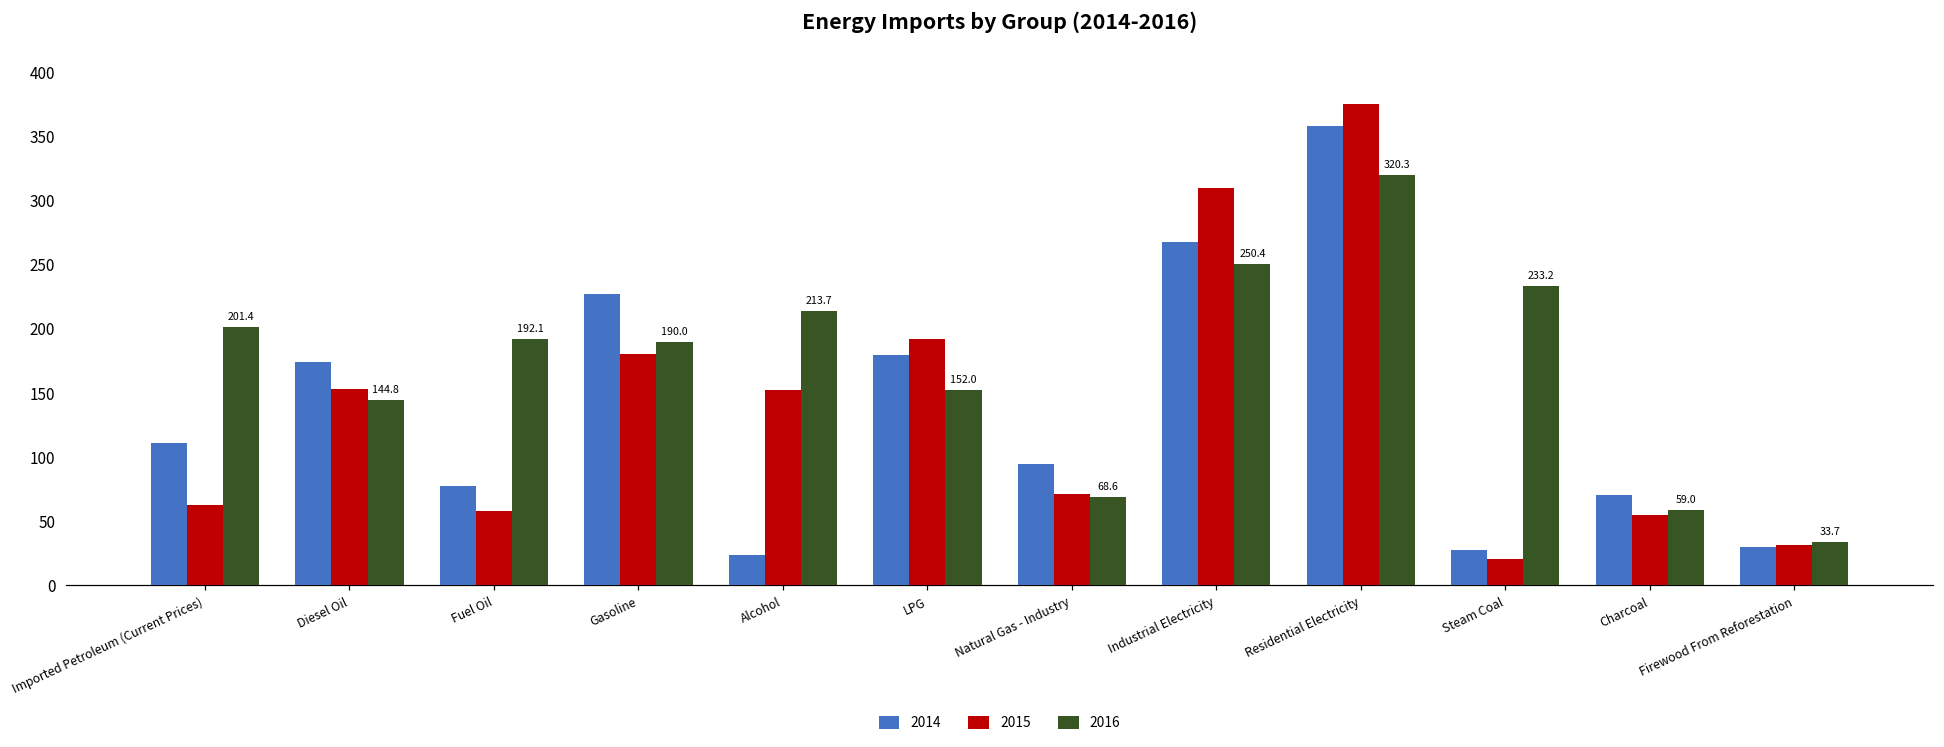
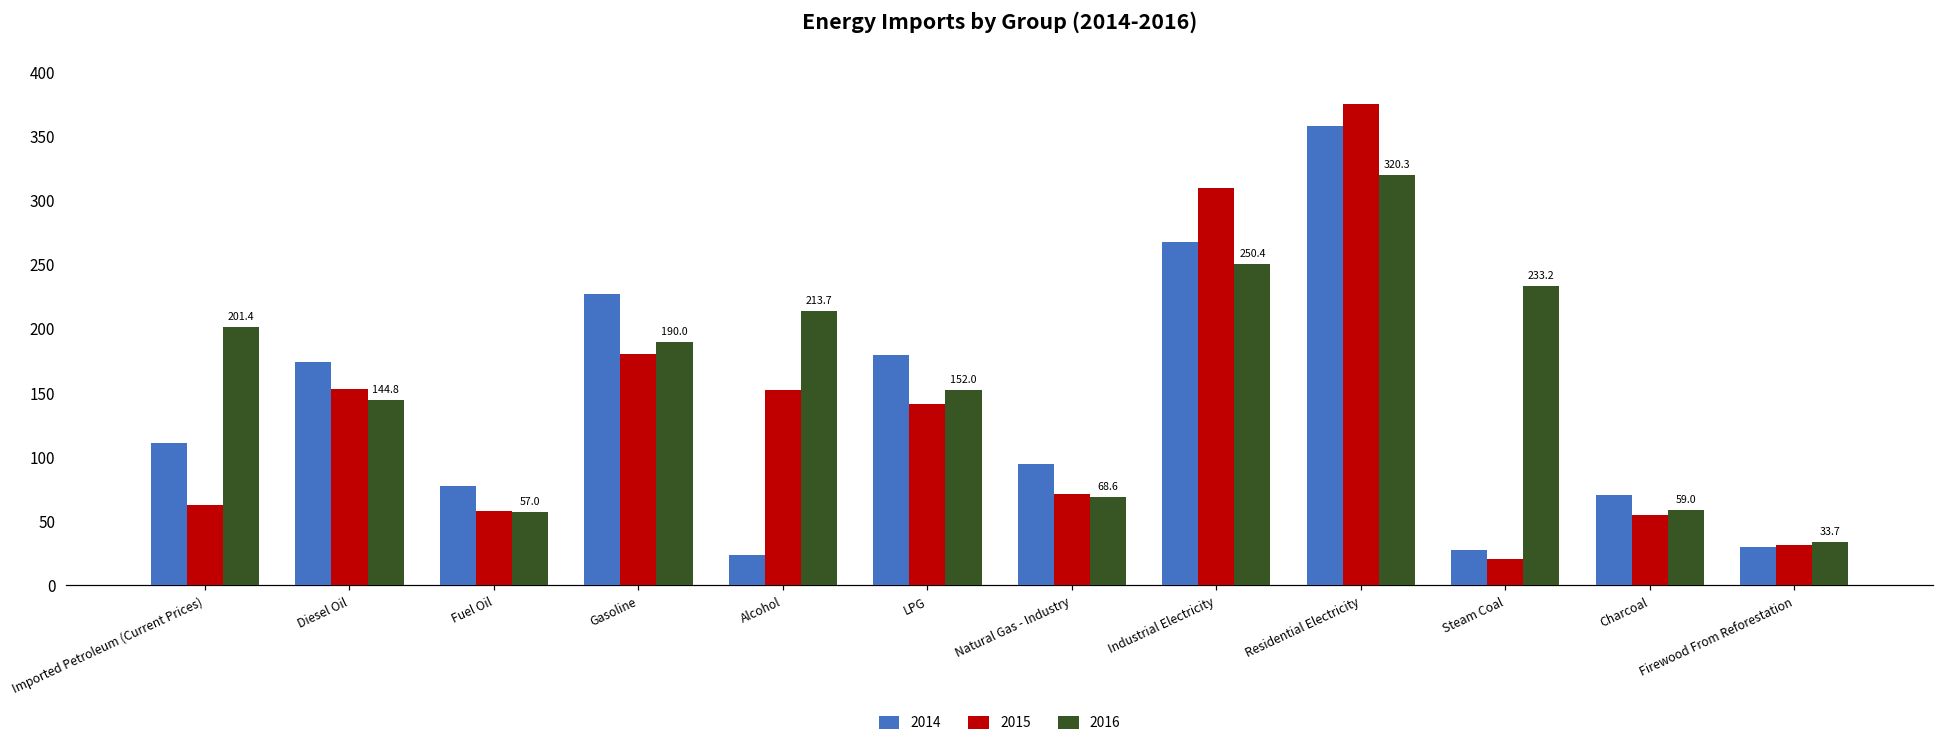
  {
    "2014": {
      "Imported Petroleum (Current Prices)": 111,
      "Diesel Oil": 174,
      "Fuel Oil": 77,
      "Gasoline": 227,
      "Alcohol": 24,
      "LPG": 180,
      "Natural Gas - Industry": 95,
      "Industrial Electricity": 268,
      "Residential Electricity": 358,
      "Steam Coal": 27,
      "Charcoal": 71,
      "Firewood From Reforestation": 30
    },
    "2015": {
      "Imported Petroleum (Current Prices)": 63,
      "Diesel Oil": 153,
      "Fuel Oil": 58,
      "Gasoline": 180,
      "Alcohol": 152,
-     "LPG": 192,
+     "LPG": 142,
      "Natural Gas - Industry": 72,
      "Industrial Electricity": 310,
      "Residential Electricity": 375,
      "Steam Coal": 20,
      "Charcoal": 55,
      "Firewood From Reforestation": 31
    },
    "2016": {
      "Imported Petroleum (Current Prices)": 201.4,
      "Diesel Oil": 144.8,
-     "Fuel Oil": 192.1,
+     "Fuel Oil": 57.0,
      "Gasoline": 190.0,
      "Alcohol": 213.7,
      "LPG": 152.0,
      "Natural Gas - Industry": 68.6,
      "Industrial Electricity": 250.4,
      "Residential Electricity": 320.3,
      "Steam Coal": 233.2,
      "Charcoal": 59.0,
      "Firewood From Reforestation": 33.7
    }
  }
